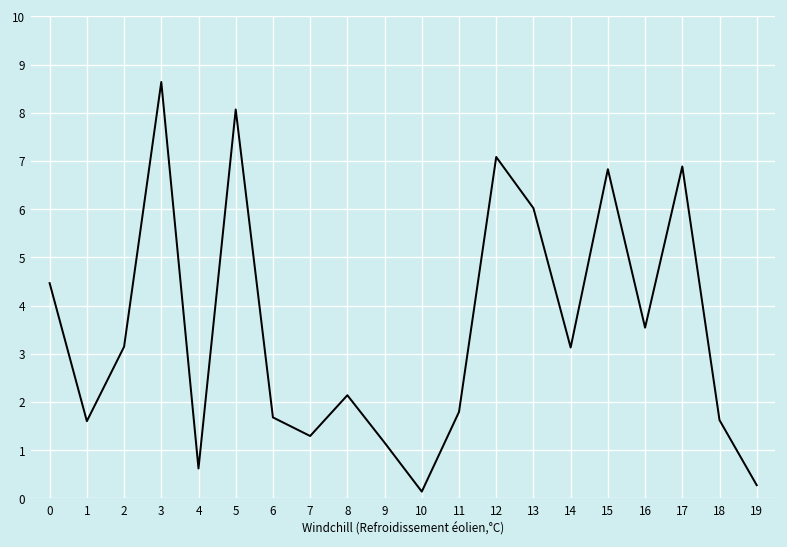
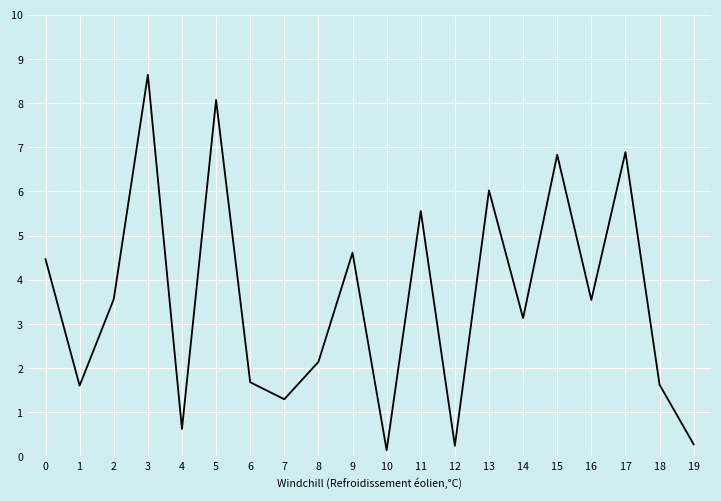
  {
    "0": 4.5,
    "1": 1.6,
-   "2": 3.1,
+   "2": 3.6,
    "3": 8.6,
    "4": 0.6,
    "5": 8.1,
    "6": 1.7,
    "7": 1.3,
    "8": 2.1,
-   "9": 1.2,
+   "9": 4.6,
    "10": 0.1,
-   "11": 1.8,
-   "12": 7.1,
+   "11": 5.6,
+   "12": 0.2,
    "13": 6.0,
    "14": 3.1,
    "15": 6.8,
    "16": 3.5,
    "17": 6.9,
    "18": 1.6,
    "19": 0.3
  }
